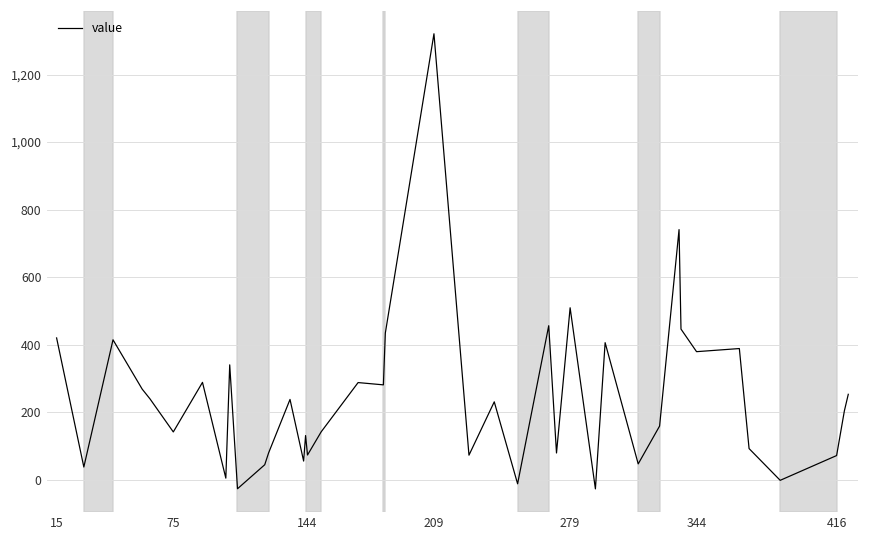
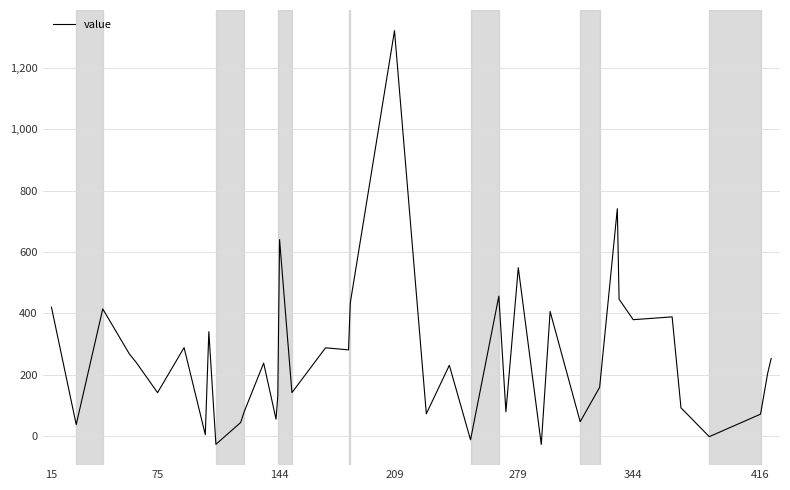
  {
    "15": "420",
    "75": "140",
-   "144": "70",
+   "144": "640",
    "209": "1,320",
-   "279": "510",
+   "279": "550",
    "344": "380",
    "416": "70"
  }
